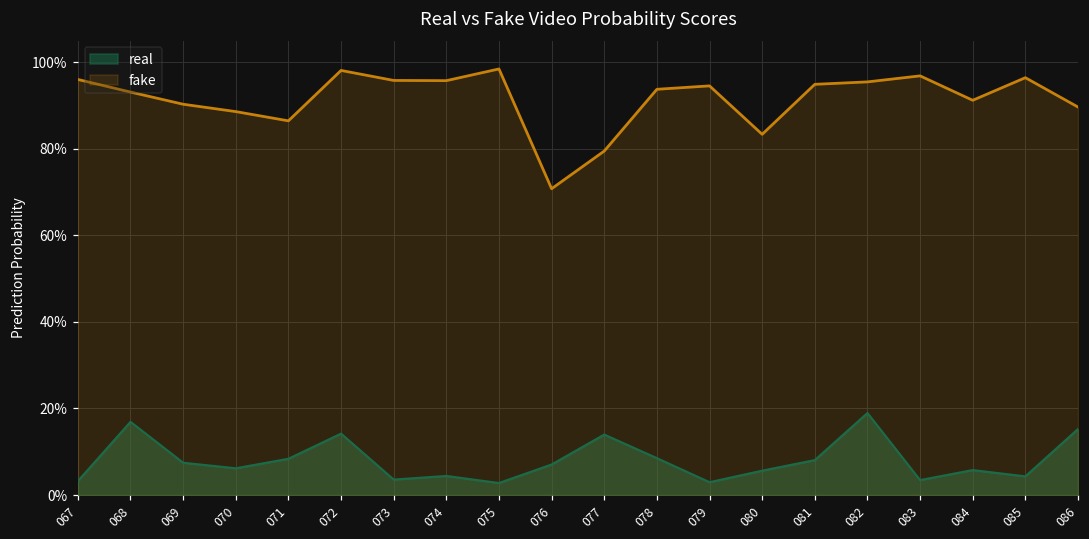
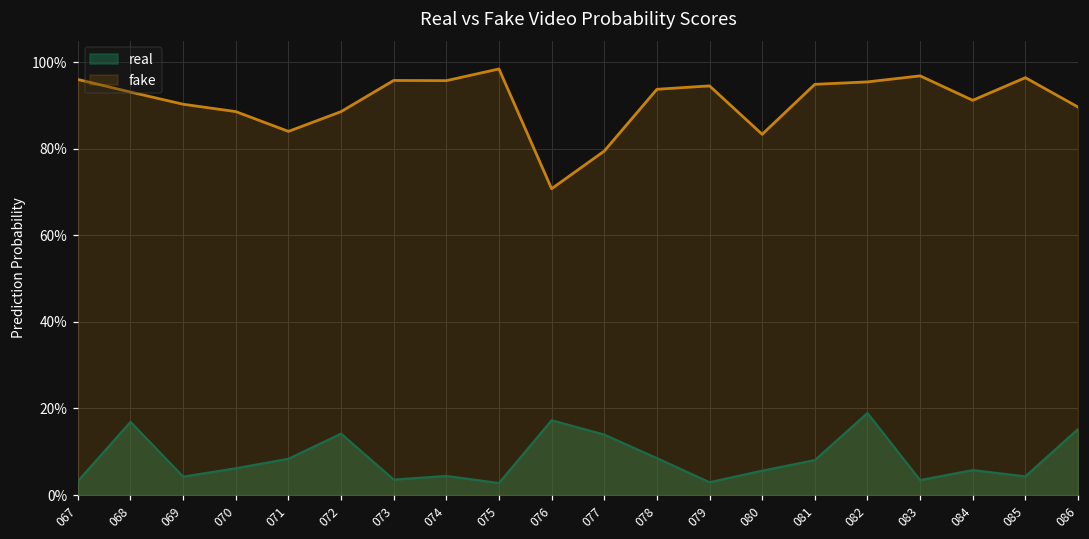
  {
    "real": {
      "067": "3%",
      "068": "17%",
-     "069": "7%",
+     "069": "4%",
      "070": "6%",
      "071": "8%",
      "072": "14%",
      "073": "4%",
      "074": "4%",
      "075": "3%",
-     "076": "7%",
+     "076": "17%",
      "077": "14%",
      "078": "9%",
      "079": "3%",
      "080": "6%",
      "081": "8%",
      "082": "19%",
      "083": "3%",
      "084": "6%",
      "085": "4%",
      "086": "15%"
    },
    "fake": {
      "067": "96%",
      "069": "90%",
      "070": "89%",
-     "071": "86%",
-     "072": "98%",
+     "071": "84%",
+     "072": "89%",
      "073": "96%",
      "074": "96%",
      "075": "98%",
      "076": "71%",
      "077": "79%",
      "078": "94%",
      "079": "95%",
      "080": "83%",
      "081": "95%",
      "082": "95%",
      "083": "97%",
      "084": "91%",
      "085": "96%",
      "086": "90%"
    }
  }
